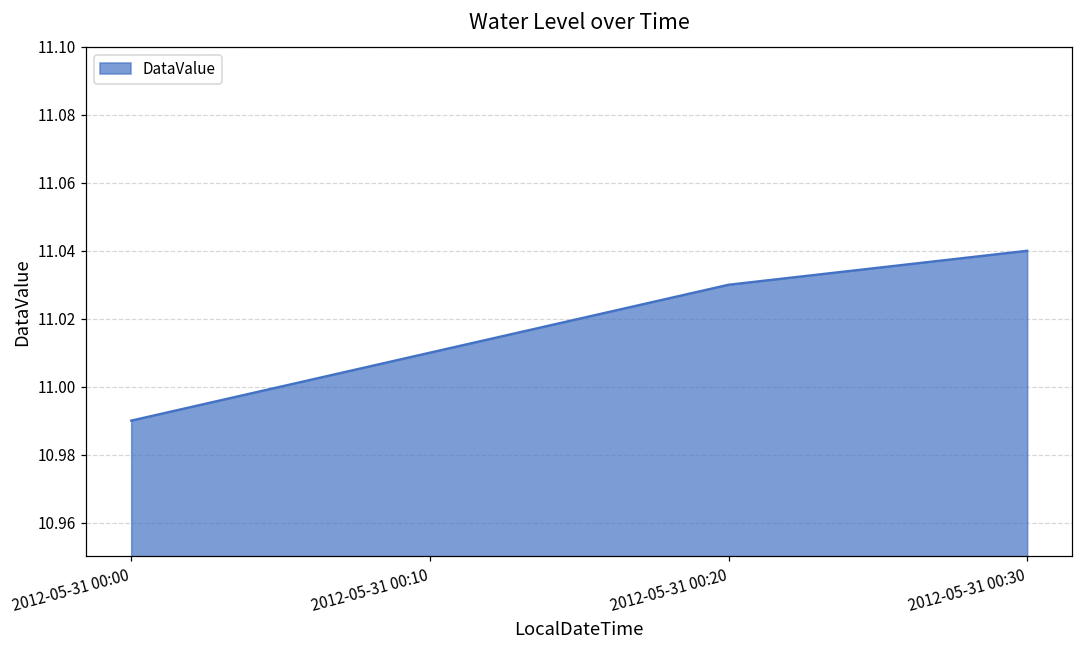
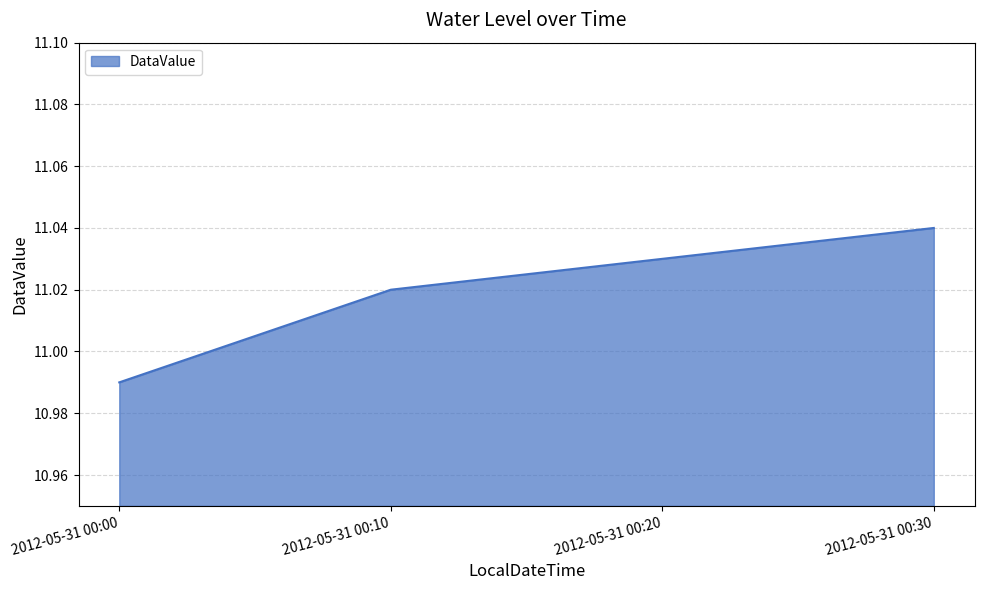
  {
    "2012-05-31 00:00": 10.99,
-   "2012-05-31 00:10": 11.01,
+   "2012-05-31 00:10": 11.02,
    "2012-05-31 00:20": 11.03,
    "2012-05-31 00:30": 11.04
  }
